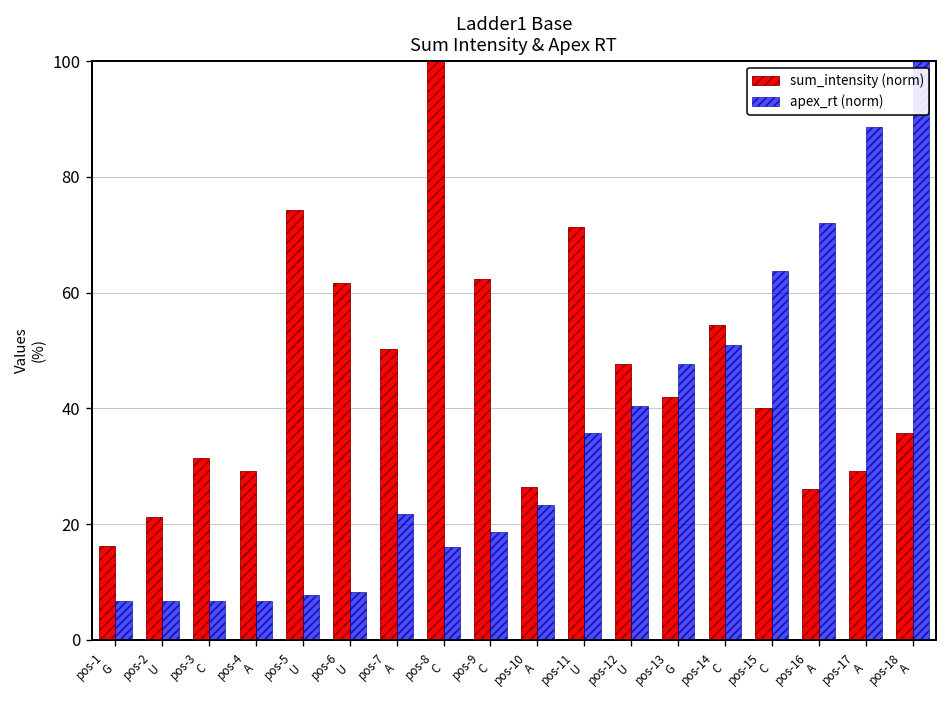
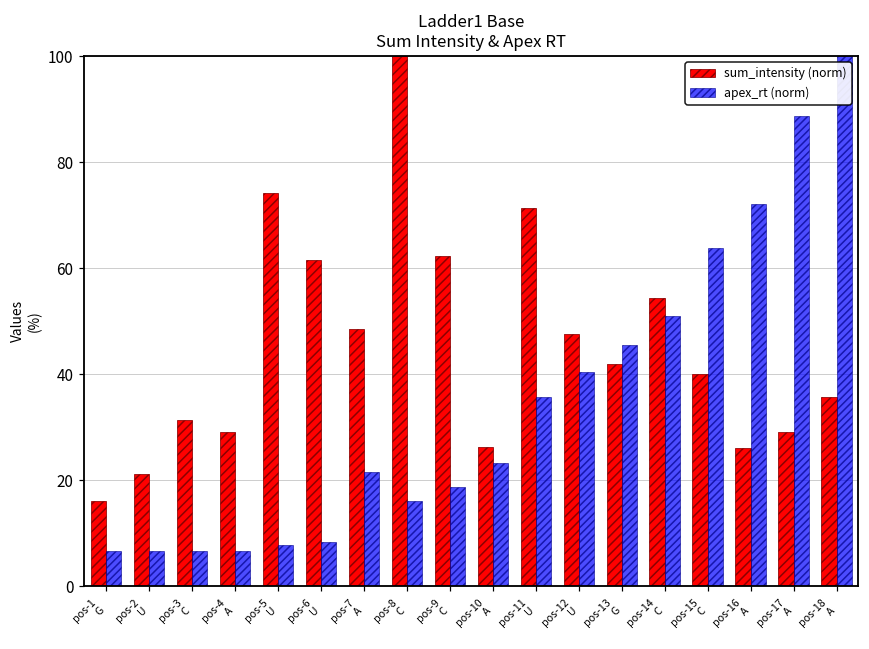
  {
    "sum_intensity (norm)": {
      "pos-1 G": 16,
      "pos-2 U": 21,
      "pos-3 C": 31,
      "pos-4 A": 29,
      "pos-5 U": 74,
      "pos-6 U": 62,
-     "pos-7 A": 50,
+     "pos-7 A": 49,
      "pos-8 C": 100,
      "pos-9 C": 62,
      "pos-10 A": 26,
      "pos-11 U": 71,
      "pos-12 U": 48,
      "pos-13 G": 42,
      "pos-14 C": 54,
      "pos-15 C": 40,
      "pos-16 A": 26,
      "pos-17 A": 29,
      "pos-18 A": 36
    },
    "apex_rt (norm)": {
      "pos-1 G": 7,
      "pos-2 U": 7,
      "pos-3 C": 7,
      "pos-4 A": 7,
      "pos-5 U": 8,
      "pos-6 U": 8,
      "pos-7 A": 22,
      "pos-8 C": 16,
      "pos-9 C": 19,
      "pos-10 A": 23,
      "pos-11 U": 36,
      "pos-12 U": 40,
-     "pos-13 G": 48,
+     "pos-13 G": 45,
      "pos-14 C": 51,
      "pos-15 C": 64,
      "pos-16 A": 72,
      "pos-17 A": 89,
      "pos-18 A": 100
    }
  }
